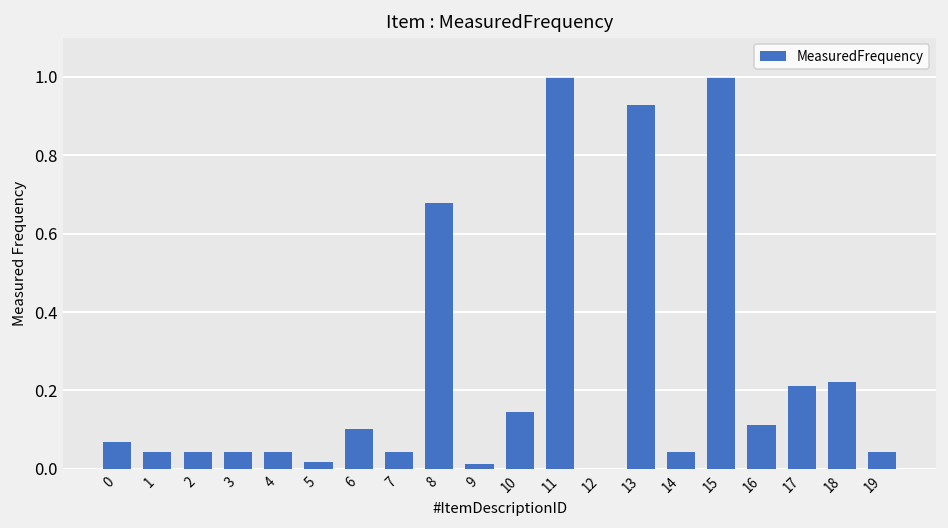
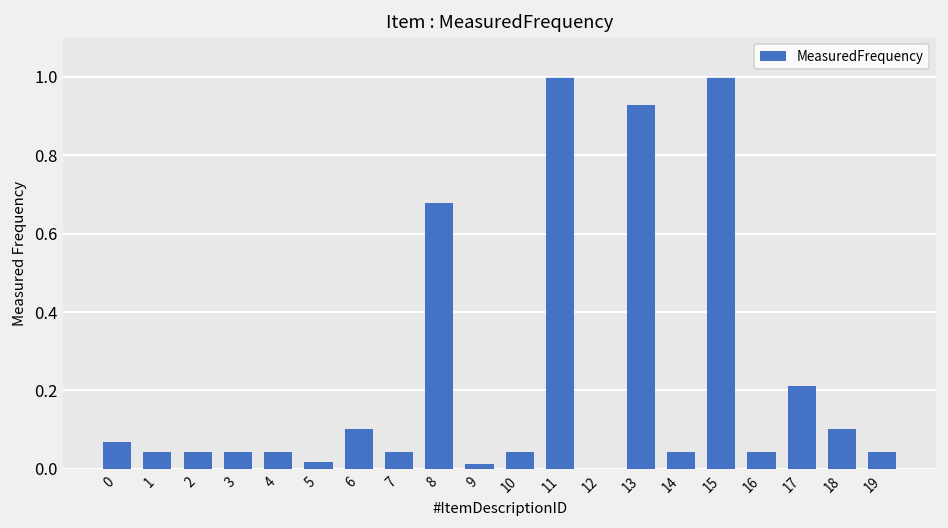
  {
    "0": 0.07,
    "1": 0.04,
    "2": 0.04,
    "3": 0.04,
    "4": 0.04,
    "5": 0.02,
    "6": 0.10,
    "7": 0.04,
    "8": 0.68,
    "9": 0.01,
-   "10": 0.14,
+   "10": 0.04,
    "11": 1.00,
    "12": 0.00,
    "13": 0.93,
    "14": 0.04,
    "15": 1.00,
-   "16": 0.11,
+   "16": 0.04,
    "17": 0.21,
-   "18": 0.22,
+   "18": 0.10,
    "19": 0.04
  }
